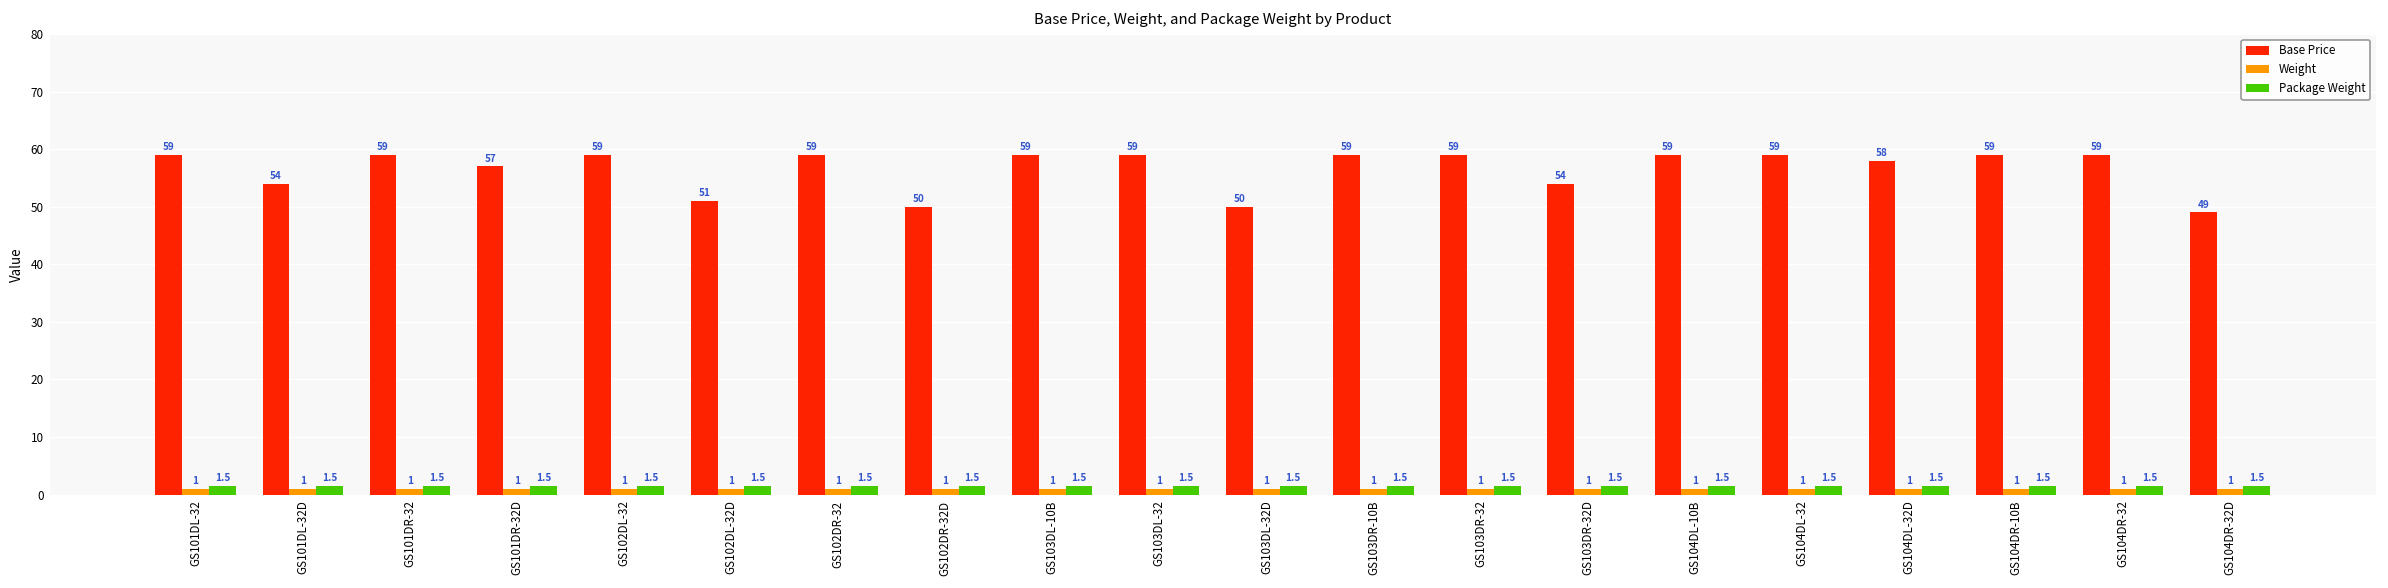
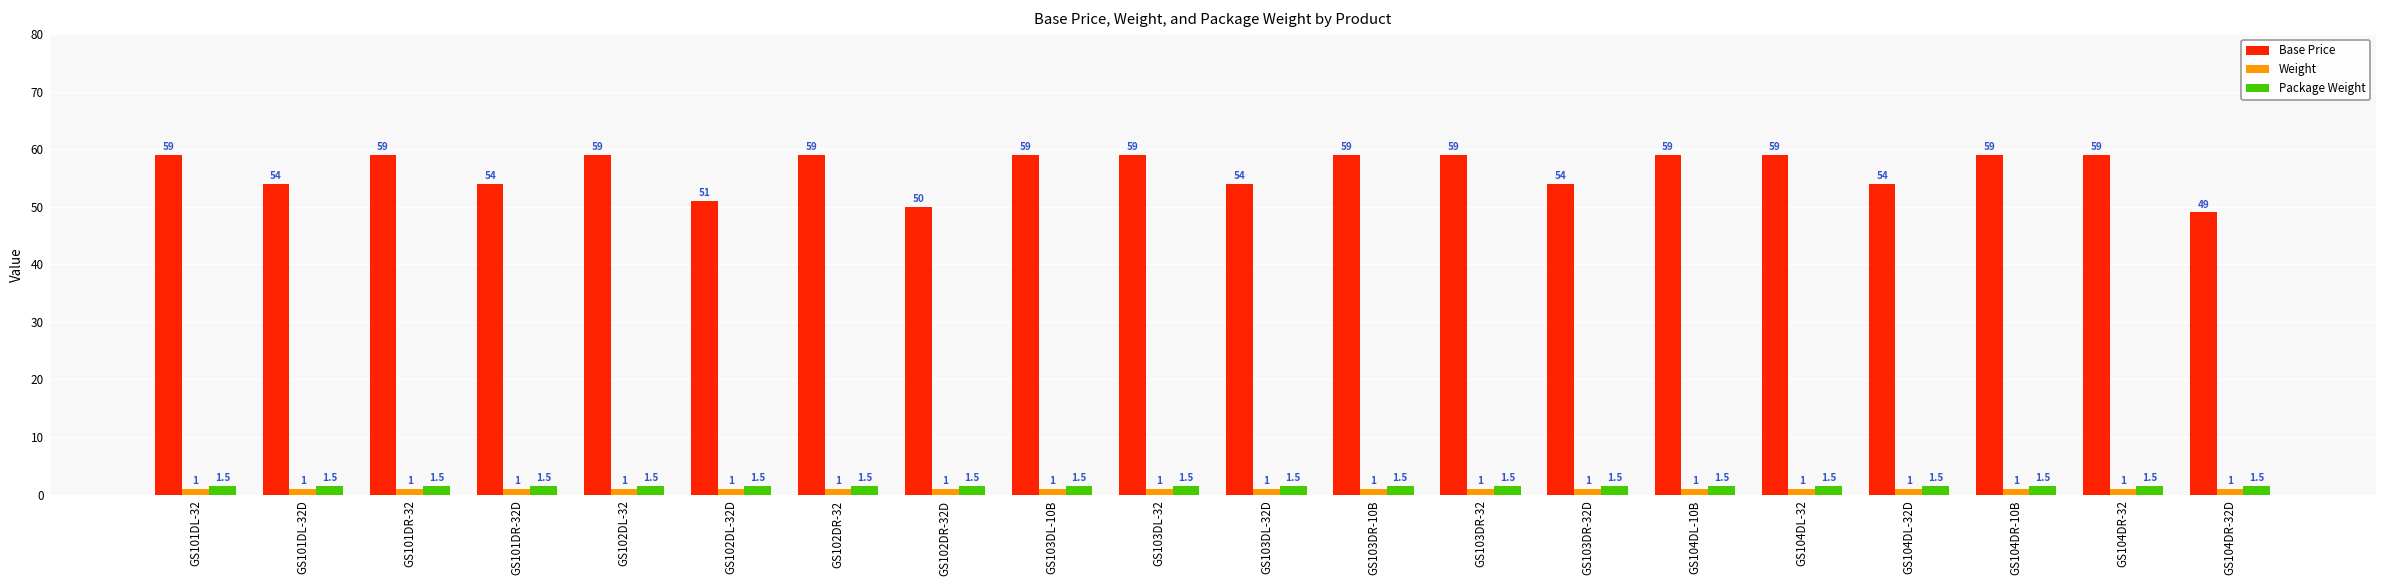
  {
    "Base Price": {
      "GS101DL-32": 59,
      "GS101DL-32D": 54,
      "GS101DR-32": 59,
-     "GS101DR-32D": 57,
+     "GS101DR-32D": 54,
      "GS102DL-32": 59,
      "GS102DL-32D": 51,
      "GS102DR-32": 59,
      "GS102DR-32D": 50,
      "GS103DL-10B": 59,
      "GS103DL-32": 59,
-     "GS103DL-32D": 50,
+     "GS103DL-32D": 54,
      "GS103DR-10B": 59,
      "GS103DR-32": 59,
      "GS103DR-32D": 54,
      "GS104DL-10B": 59,
      "GS104DL-32": 59,
-     "GS104DL-32D": 58,
+     "GS104DL-32D": 54,
      "GS104DR-10B": 59,
      "GS104DR-32": 59,
      "GS104DR-32D": 49
    },
    "Weight": {
      "GS101DL-32": 1,
      "GS101DL-32D": 1,
      "GS101DR-32": 1,
      "GS101DR-32D": 1,
      "GS102DL-32": 1,
      "GS102DL-32D": 1,
      "GS102DR-32": 1,
      "GS102DR-32D": 1,
      "GS103DL-10B": 1,
      "GS103DL-32": 1,
      "GS103DL-32D": 1,
      "GS103DR-10B": 1,
      "GS103DR-32": 1,
      "GS103DR-32D": 1,
      "GS104DL-10B": 1,
      "GS104DL-32": 1,
      "GS104DL-32D": 1,
      "GS104DR-10B": 1,
      "GS104DR-32": 1,
      "GS104DR-32D": 1
    },
    "Package Weight": {
      "GS101DL-32": 1.5,
      "GS101DL-32D": 1.5,
      "GS101DR-32": 1.5,
      "GS101DR-32D": 1.5,
      "GS102DL-32": 1.5,
      "GS102DL-32D": 1.5,
      "GS102DR-32": 1.5,
      "GS102DR-32D": 1.5,
      "GS103DL-10B": 1.5,
      "GS103DL-32": 1.5,
      "GS103DL-32D": 1.5,
      "GS103DR-10B": 1.5,
      "GS103DR-32": 1.5,
      "GS103DR-32D": 1.5,
      "GS104DL-10B": 1.5,
      "GS104DL-32": 1.5,
      "GS104DL-32D": 1.5,
      "GS104DR-10B": 1.5,
      "GS104DR-32": 1.5,
      "GS104DR-32D": 1.5
    }
  }
